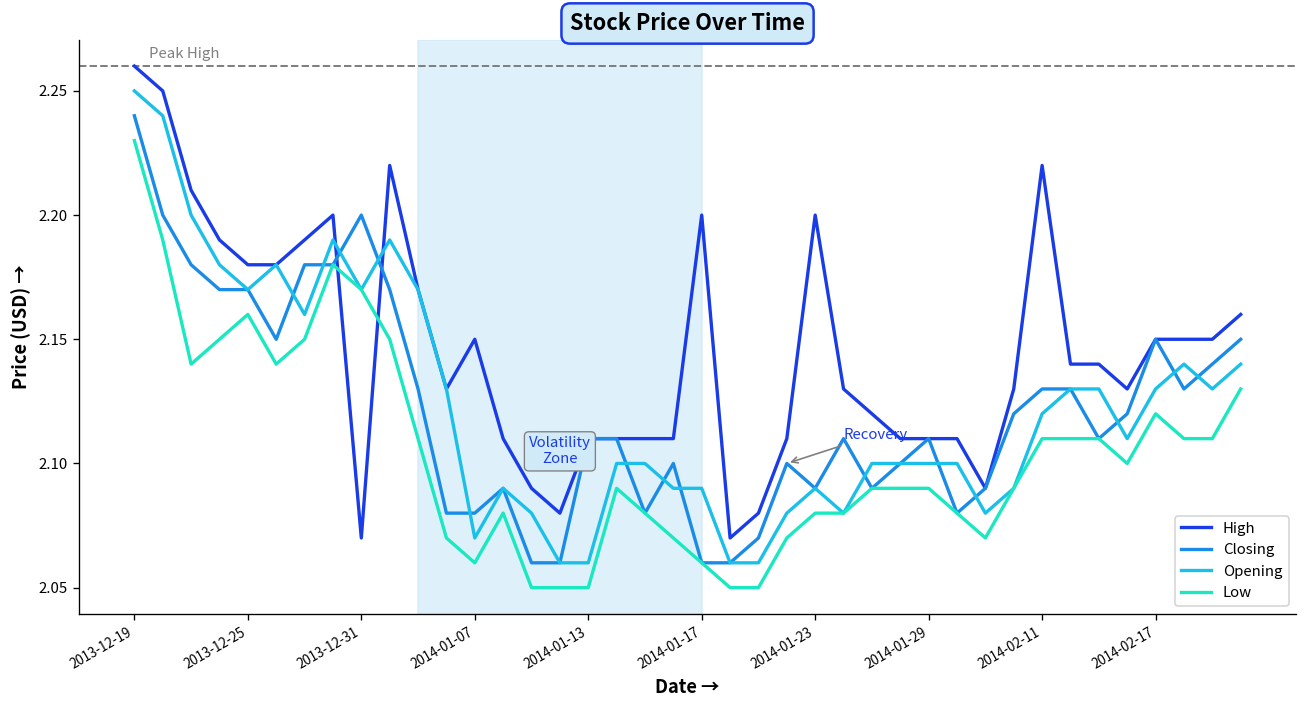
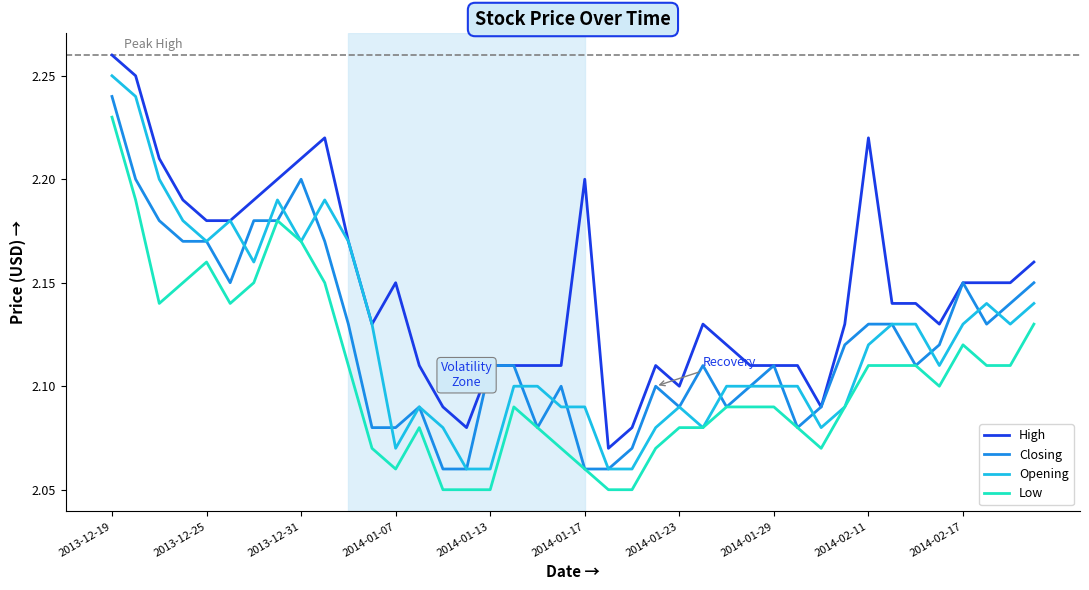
  {
    "High": {
      "2013-12-19": 2.26,
      "2013-12-25": 2.18,
-     "2013-12-31": 2.07,
+     "2013-12-31": 2.21,
      "2014-01-07": 2.15,
      "2014-01-17": 2.20,
-     "2014-01-23": 2.2,
+     "2014-01-23": 2.1,
      "2014-02-11": 2.22
    }
  }
